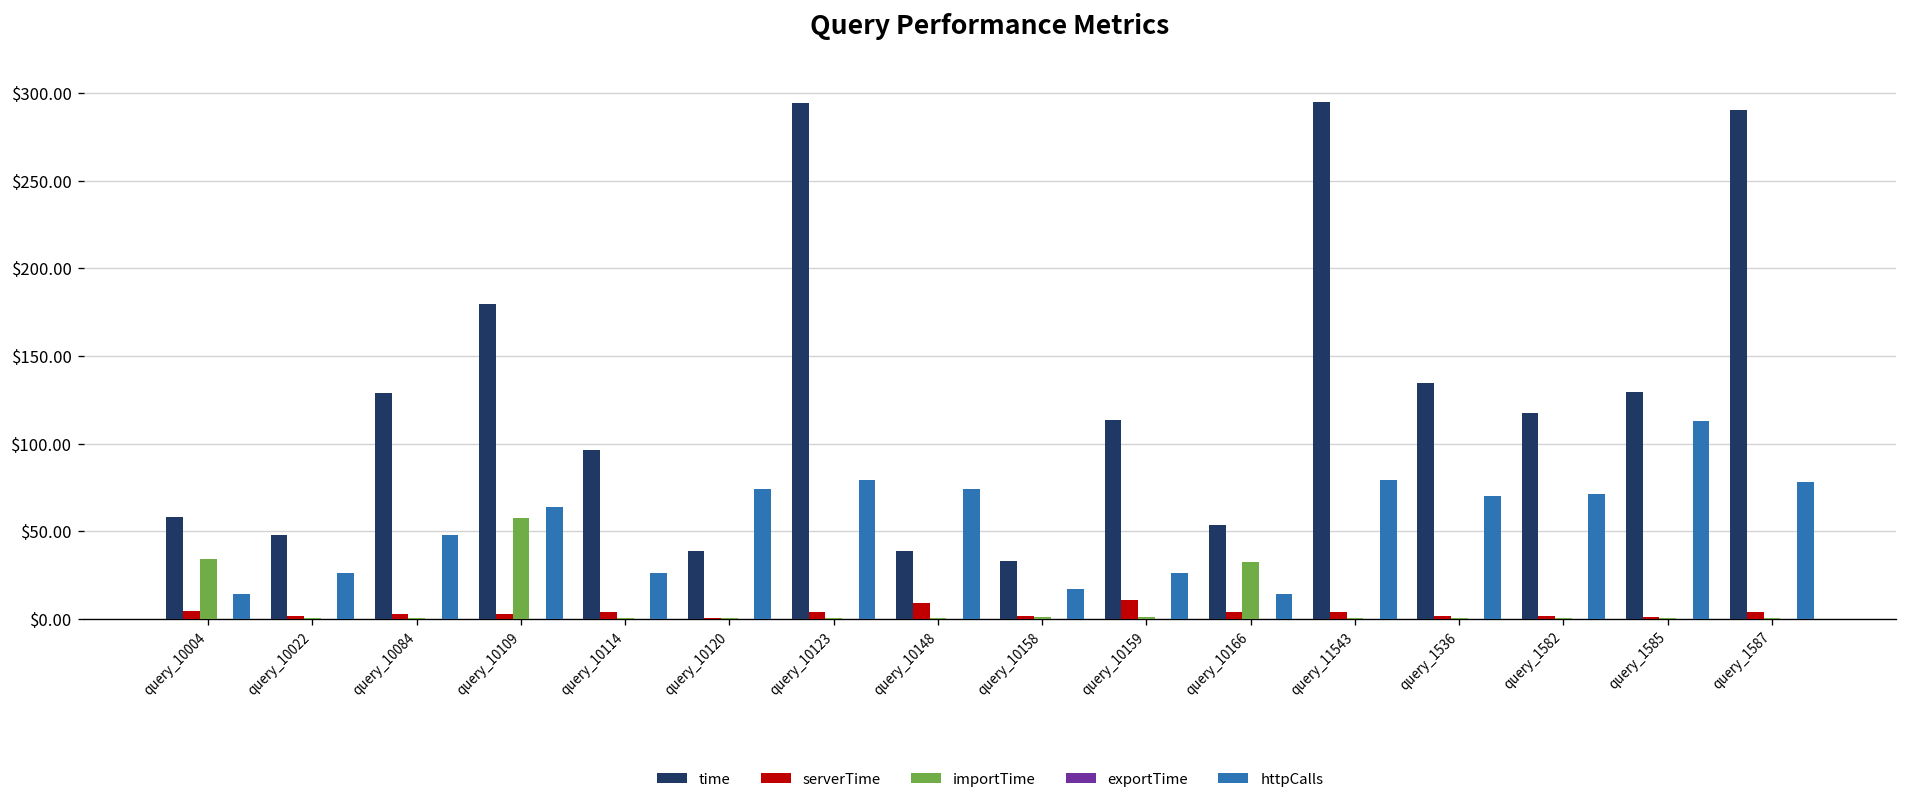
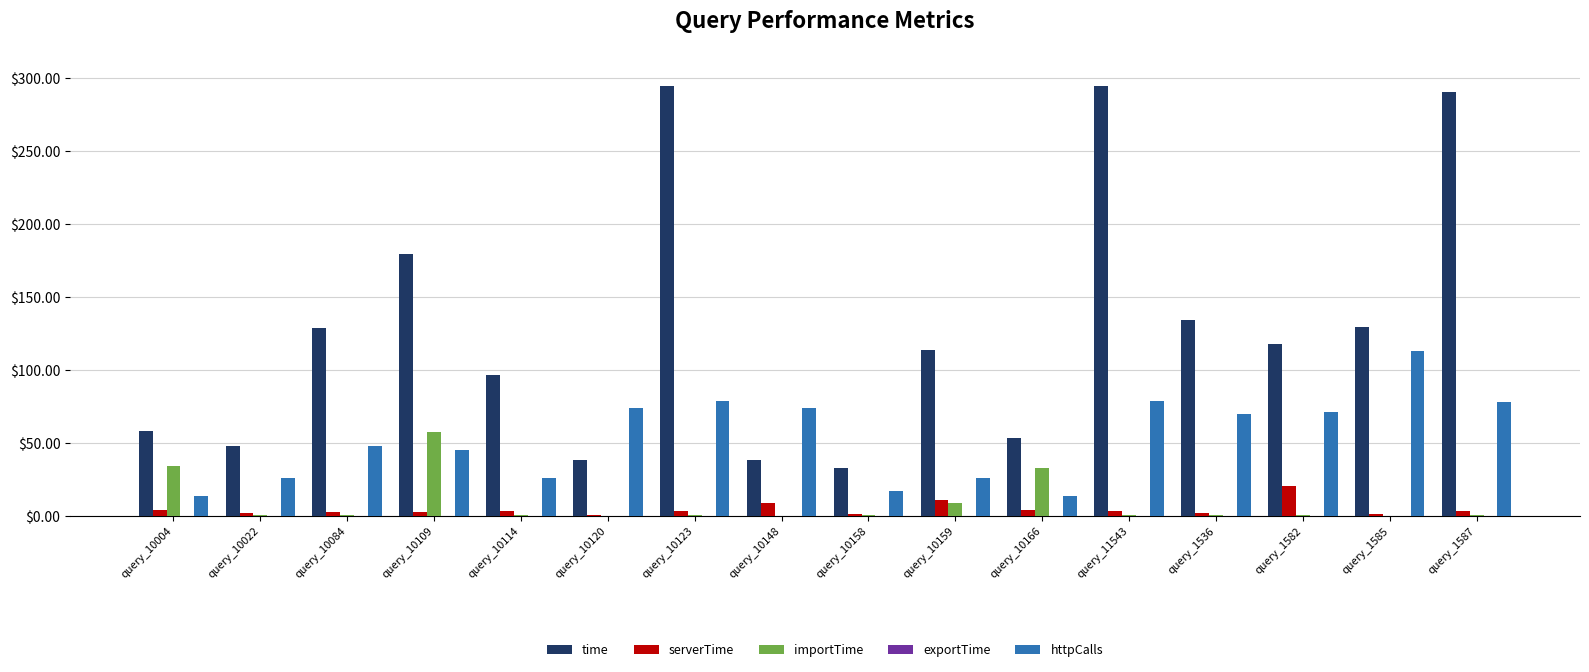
  {
    "time": {
      "query_10004": "$58",
      "query_10022": "$48",
      "query_10084": "$129",
      "query_10109": "$179",
      "query_10114": "$96",
      "query_10120": "$38",
      "query_10123": "$294",
      "query_10148": "$38",
      "query_10158": "$33",
      "query_10159": "$113",
      "query_10166": "$54",
      "query_11543": "$295",
      "query_1536": "$134",
      "query_1582": "$118",
      "query_1585": "$130",
      "query_1587": "$291"
    },
    "serverTime": {
      "query_10004": "$4",
      "query_10084": "$2",
      "query_10109": "$3",
      "query_10114": "$4",
      "query_10123": "$4",
      "query_10148": "$9",
      "query_10159": "$11",
      "query_10166": "$4",
      "query_11543": "$4",
      "query_1536": "$2",
-     "query_1582": "$2",
+     "query_1582": "$21",
      "query_1587": "$4"
    },
    "importTime": {
      "query_10004": "$34",
      "query_10109": "$57",
-     "query_10159": "$1",
+     "query_10159": "$9",
      "query_10166": "$33"
    },
    "httpCalls": {
      "query_10004": "$14",
      "query_10022": "$26",
      "query_10084": "$48",
-     "query_10109": "$64",
+     "query_10109": "$45",
      "query_10114": "$26",
      "query_10120": "$74",
      "query_10123": "$79",
      "query_10148": "$74",
      "query_10158": "$17",
      "query_10159": "$26",
      "query_10166": "$14",
      "query_11543": "$79",
      "query_1536": "$70",
      "query_1582": "$71",
      "query_1585": "$113",
      "query_1587": "$78"
    }
  }
